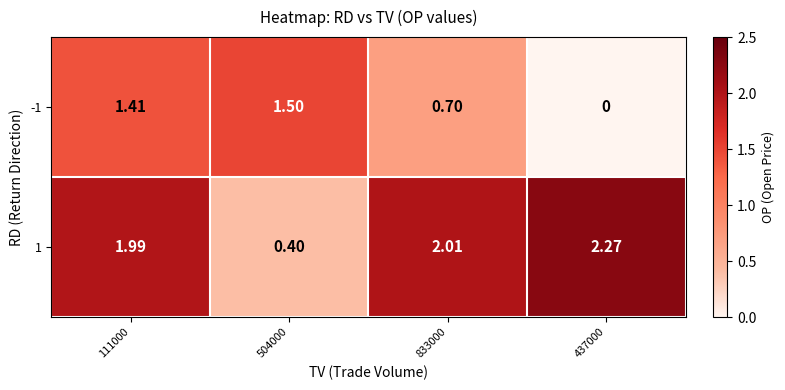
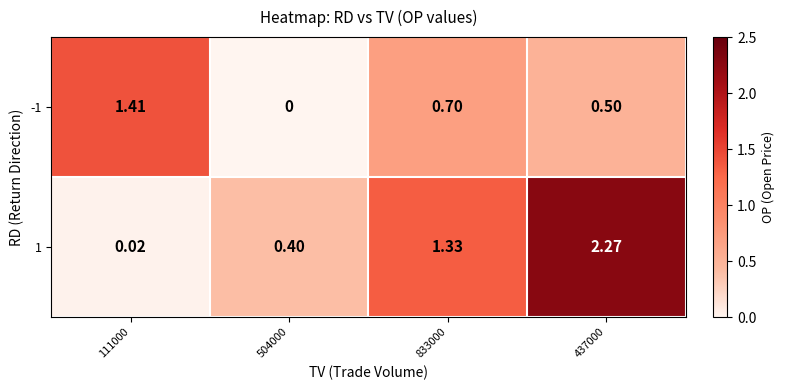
  {
    "-1": {
      "111000": 1.41,
-     "504000": 1.50,
+     "504000": 0,
      "833000": 0.70,
-     "437000": 0
+     "437000": 0.50
    },
    "1": {
-     "111000": 1.99,
+     "111000": 0.02,
      "504000": 0.40,
-     "833000": 2.01,
+     "833000": 1.33,
      "437000": 2.27
    }
  }
